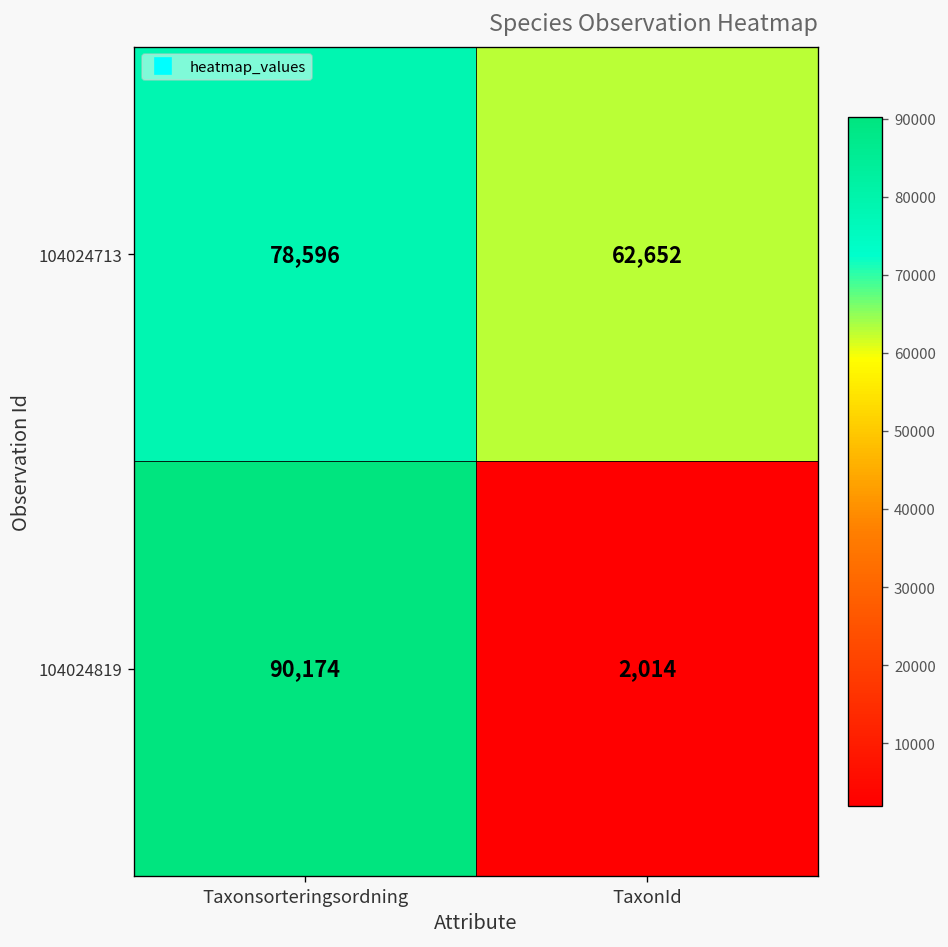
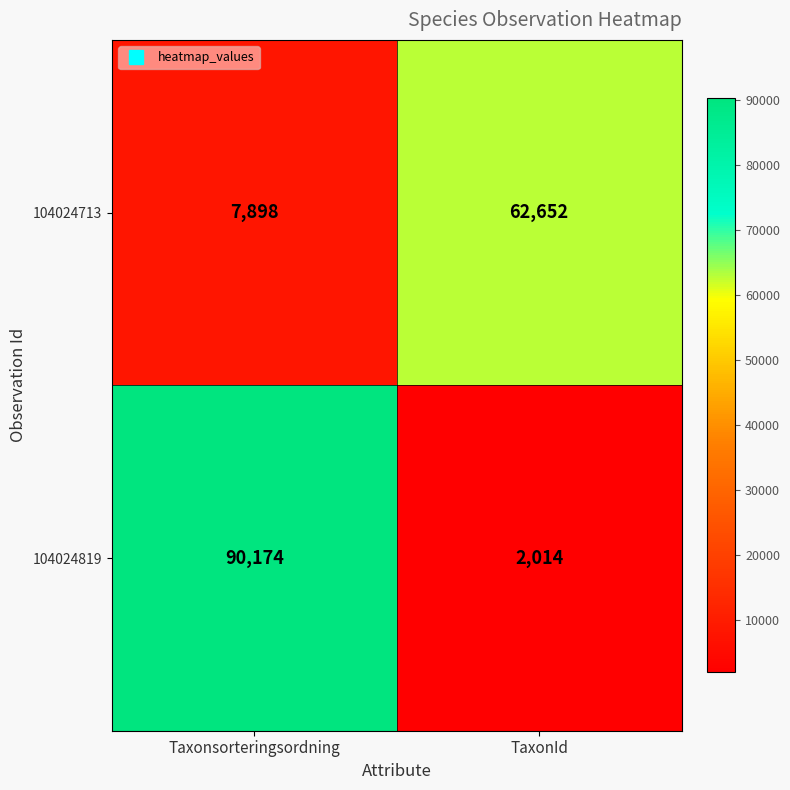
  {
    "104024713": {
-     "Taxonsorteringsordning": "78,596",
+     "Taxonsorteringsordning": "7,898",
      "TaxonId": "62,652"
    },
    "104024819": {
      "Taxonsorteringsordning": "90,174",
      "TaxonId": "2,014"
    }
  }
